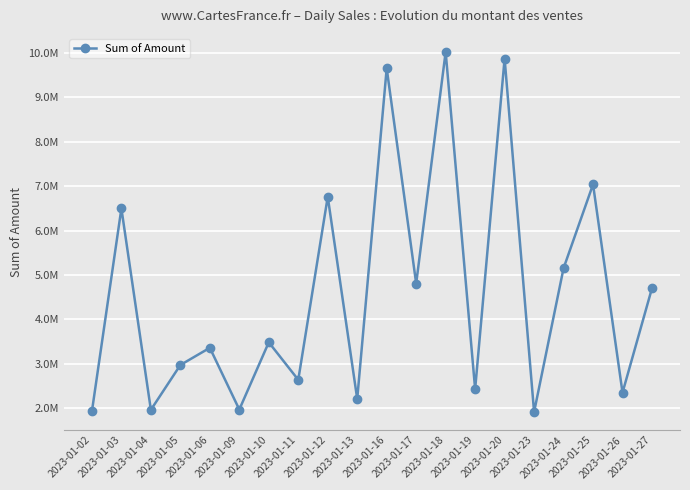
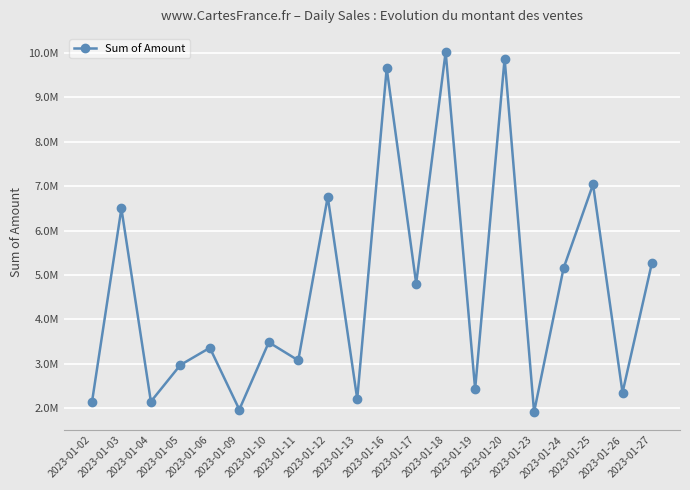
  {
-   "2023-01-02": 1900000,
+   "2023-01-02": 2100000,
    "2023-01-03": 6500000,
-   "2023-01-04": 2000000,
+   "2023-01-04": 2200000,
    "2023-01-05": 3000000,
    "2023-01-06": 3400000,
    "2023-01-09": 2000000,
    "2023-01-10": 3500000,
-   "2023-01-11": 2600000,
+   "2023-01-11": 3100000,
    "2023-01-12": 6800000,
    "2023-01-13": 2200000,
    "2023-01-16": 9700000,
    "2023-01-17": 4800000,
    "2023-01-18": 10000000,
    "2023-01-19": 2400000,
    "2023-01-20": 9900000,
    "2023-01-23": 1900000,
    "2023-01-24": 5200000,
    "2023-01-25": 7000000,
    "2023-01-26": 2400000,
-   "2023-01-27": 4700000
+   "2023-01-27": 5300000
  }
